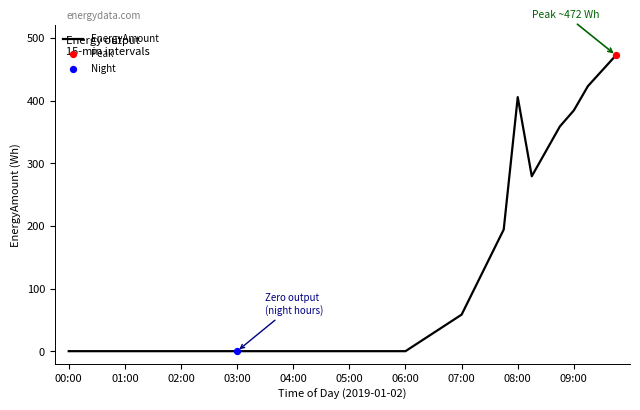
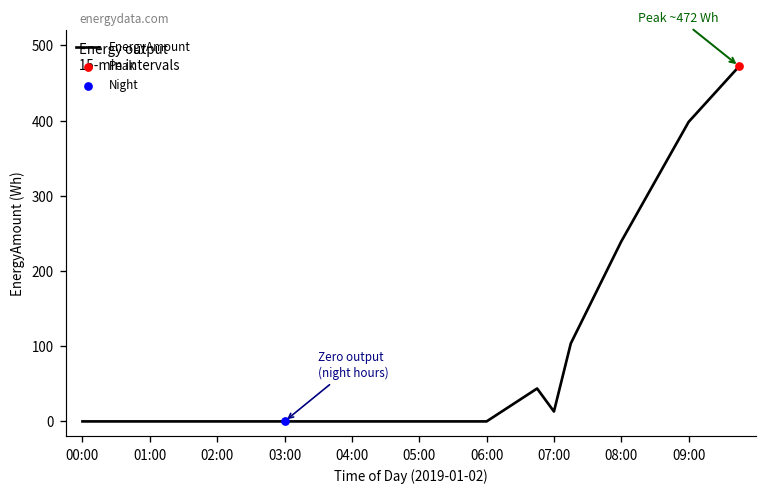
  {
    "EnergyAmount": {
      "00:00": 0,
      "01:00": 0,
      "02:00": 0,
      "04:00": 0,
      "05:00": 0,
      "06:00": 0,
-     "07:00": 60,
-     "08:00": 410,
-     "09:00": 380
+     "07:00": 10,
+     "08:00": 240,
+     "09:00": 400
    }
  }
